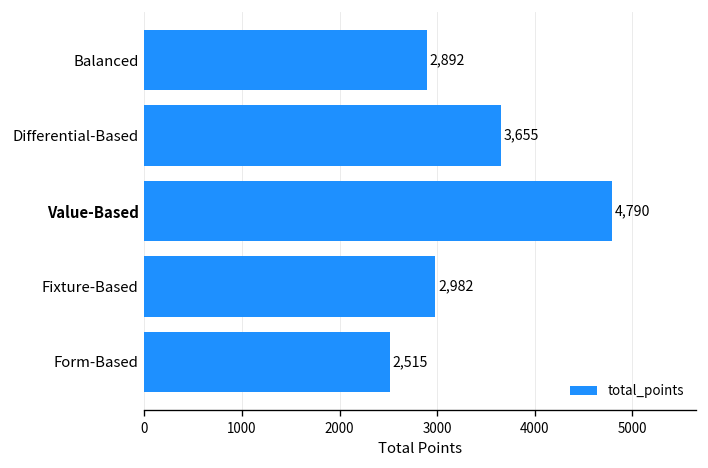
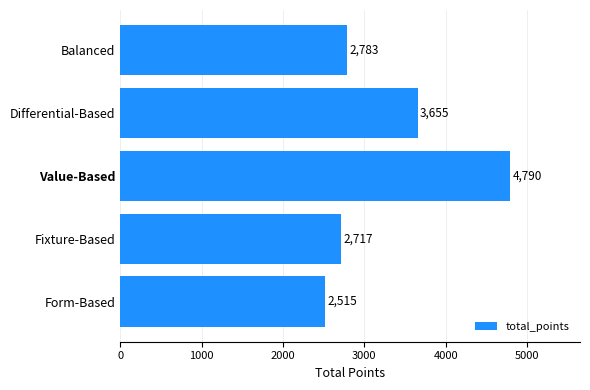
  {
-   "Balanced": "2,892",
+   "Balanced": "2,783",
    "Differential-Based": "3,655",
    "Value-Based": "4,790",
-   "Fixture-Based": "2,982",
+   "Fixture-Based": "2,717",
    "Form-Based": "2,515"
  }
